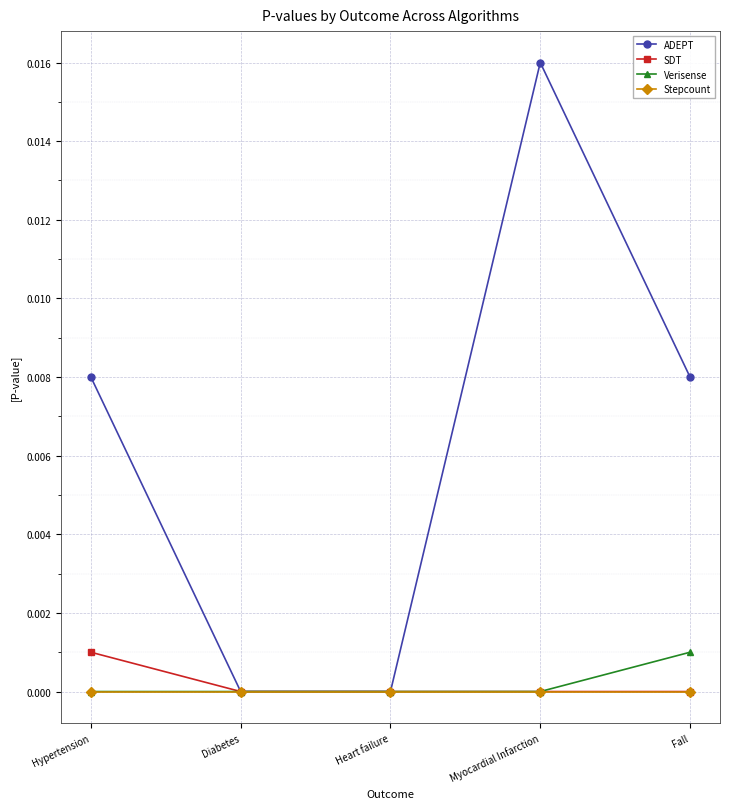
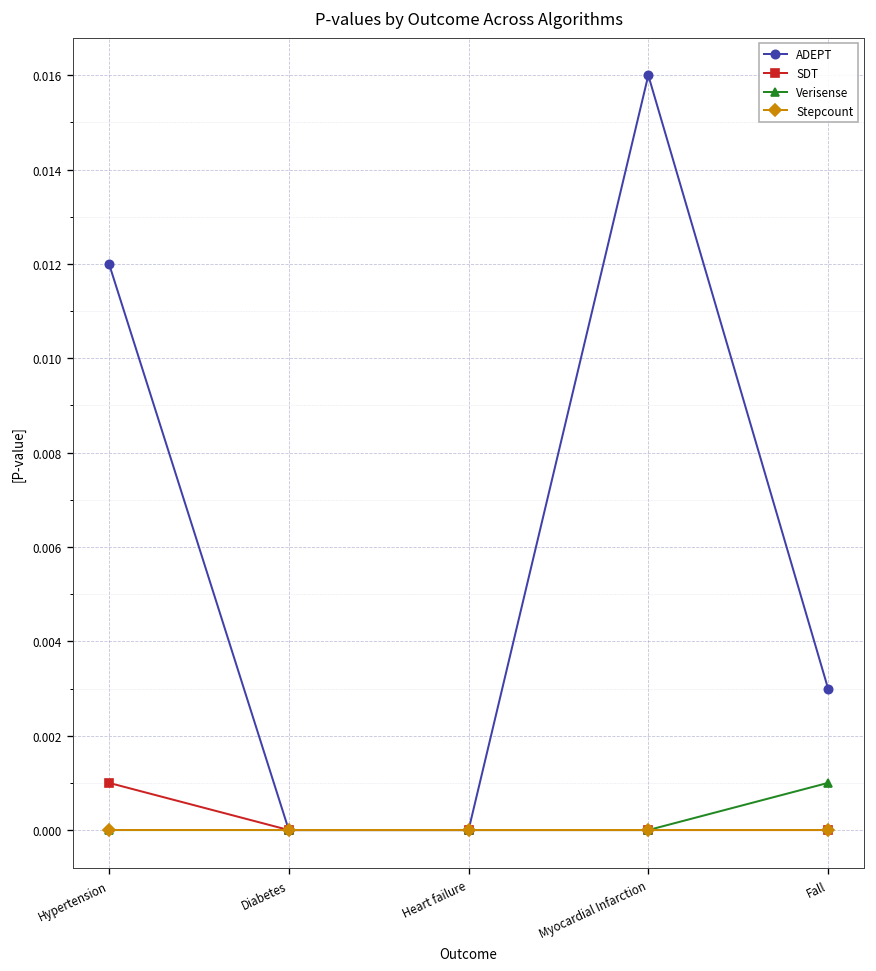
  {
    "ADEPT": {
-     "Hypertension": 0.008,
+     "Hypertension": 0.012,
      "Myocardial Infarction": 0.016,
-     "Fall": 0.008
+     "Fall": 0.003
    },
    "SDT": {
      "Hypertension": 0.001
    },
    "Verisense": {
      "Fall": 0.001
    }
  }
